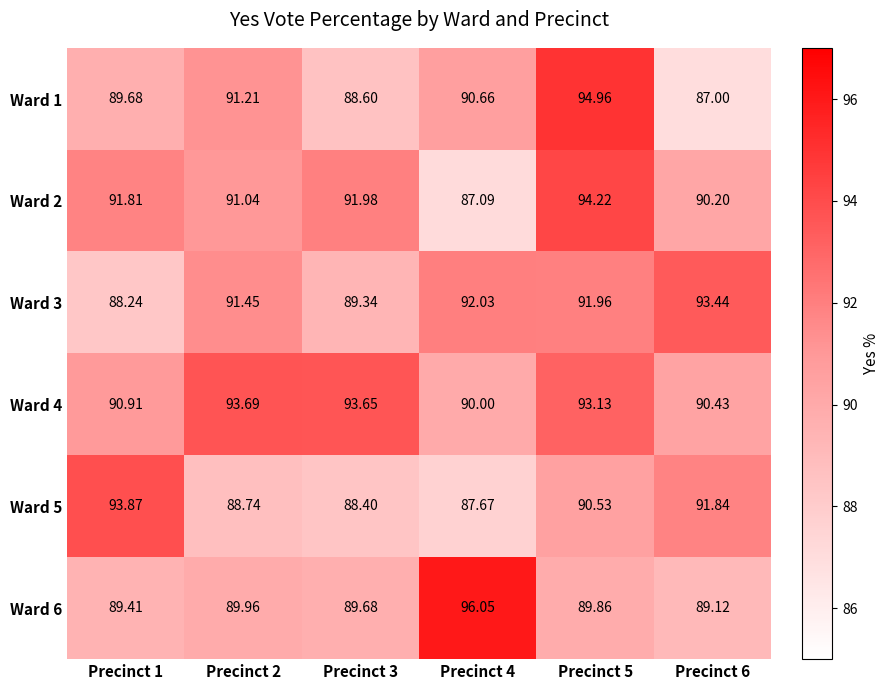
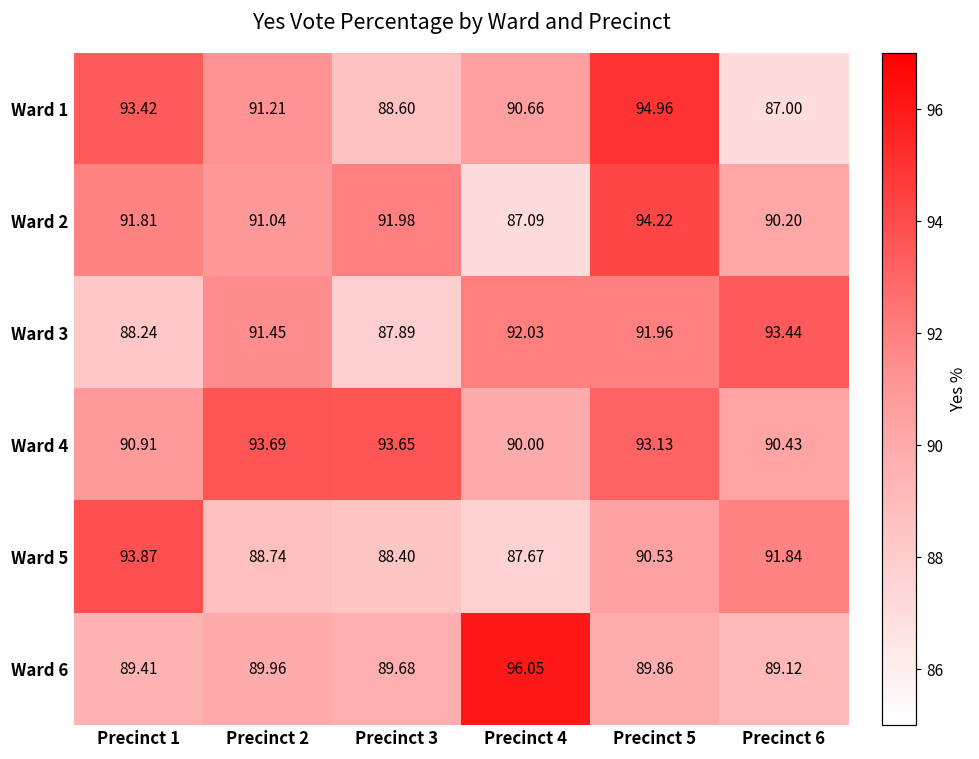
  {
    "Ward 1": {
-     "Precinct 1": 89.68,
+     "Precinct 1": 93.42,
      "Precinct 2": 91.21,
      "Precinct 3": 88.60,
      "Precinct 4": 90.66,
      "Precinct 5": 94.96,
      "Precinct 6": 87.00
    },
    "Ward 2": {
      "Precinct 1": 91.81,
      "Precinct 2": 91.04,
      "Precinct 3": 91.98,
      "Precinct 4": 87.09,
      "Precinct 5": 94.22,
      "Precinct 6": 90.20
    },
    "Ward 3": {
      "Precinct 1": 88.24,
      "Precinct 2": 91.45,
-     "Precinct 3": 89.34,
+     "Precinct 3": 87.89,
      "Precinct 4": 92.03,
      "Precinct 5": 91.96,
      "Precinct 6": 93.44
    },
    "Ward 4": {
      "Precinct 1": 90.91,
      "Precinct 2": 93.69,
      "Precinct 3": 93.65,
      "Precinct 4": 90.00,
      "Precinct 5": 93.13,
      "Precinct 6": 90.43
    },
    "Ward 5": {
      "Precinct 1": 93.87,
      "Precinct 2": 88.74,
      "Precinct 3": 88.40,
      "Precinct 4": 87.67,
      "Precinct 5": 90.53,
      "Precinct 6": 91.84
    },
    "Ward 6": {
      "Precinct 1": 89.41,
      "Precinct 2": 89.96,
      "Precinct 3": 89.68,
      "Precinct 4": 96.05,
      "Precinct 5": 89.86,
      "Precinct 6": 89.12
    }
  }
